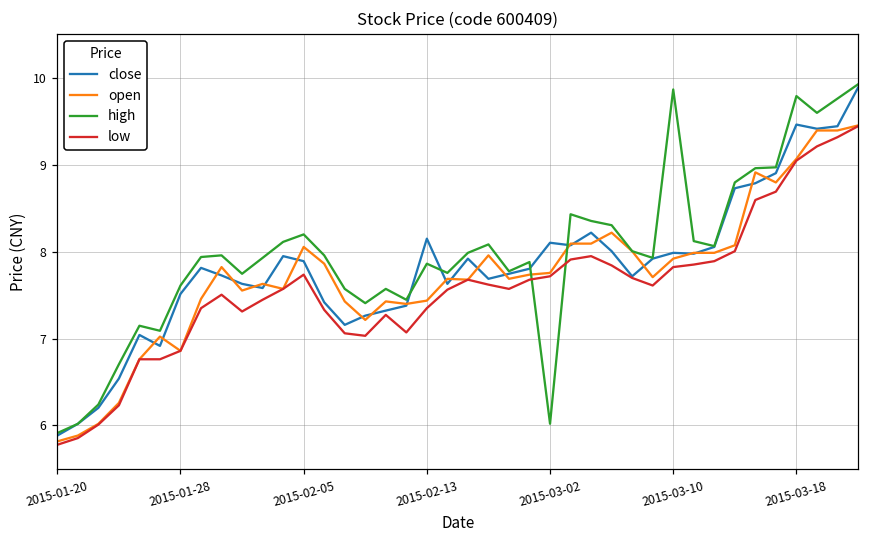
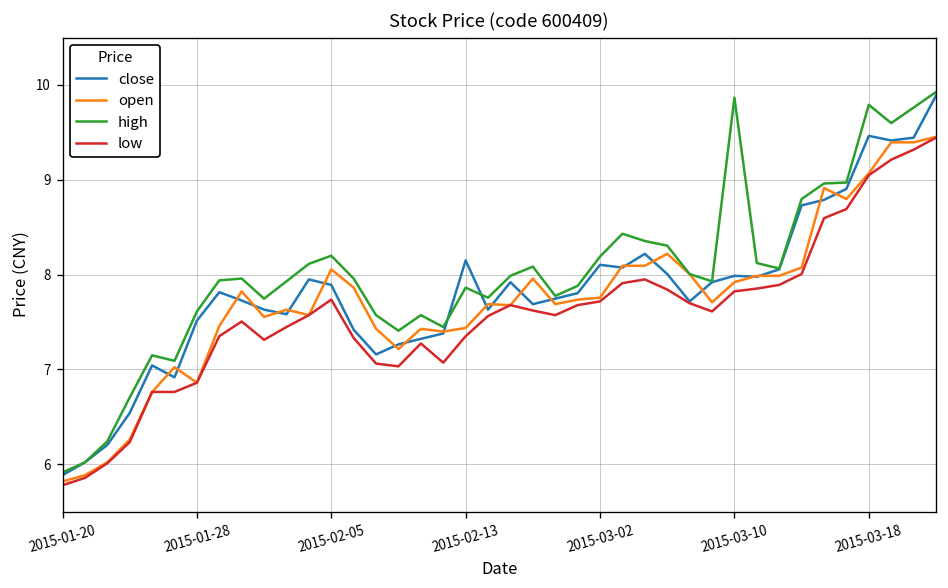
  {
    "close": {
      "2015-01-28": 7.5,
      "2015-02-05": 7.9,
      "2015-02-13": 8.2,
      "2015-03-02": 8.1,
      "2015-03-10": 8.0,
      "2015-03-18": 9.5
    },
    "open": {
      "2015-01-20": 5.8,
      "2015-02-05": 8.1,
      "2015-02-13": 7.4,
      "2015-03-02": 7.8,
      "2015-03-10": 7.9
    },
    "high": {
      "2015-01-28": 7.6,
      "2015-02-05": 8.2,
      "2015-02-13": 7.9,
-     "2015-03-02": 6.0,
+     "2015-03-02": 8.2,
      "2015-03-10": 9.9,
      "2015-03-18": 9.8
    },
    "low": {
      "2015-01-20": 5.8,
      "2015-02-05": 7.7,
      "2015-02-13": 7.4,
      "2015-03-02": 7.7,
      "2015-03-10": 7.8
    }
  }
